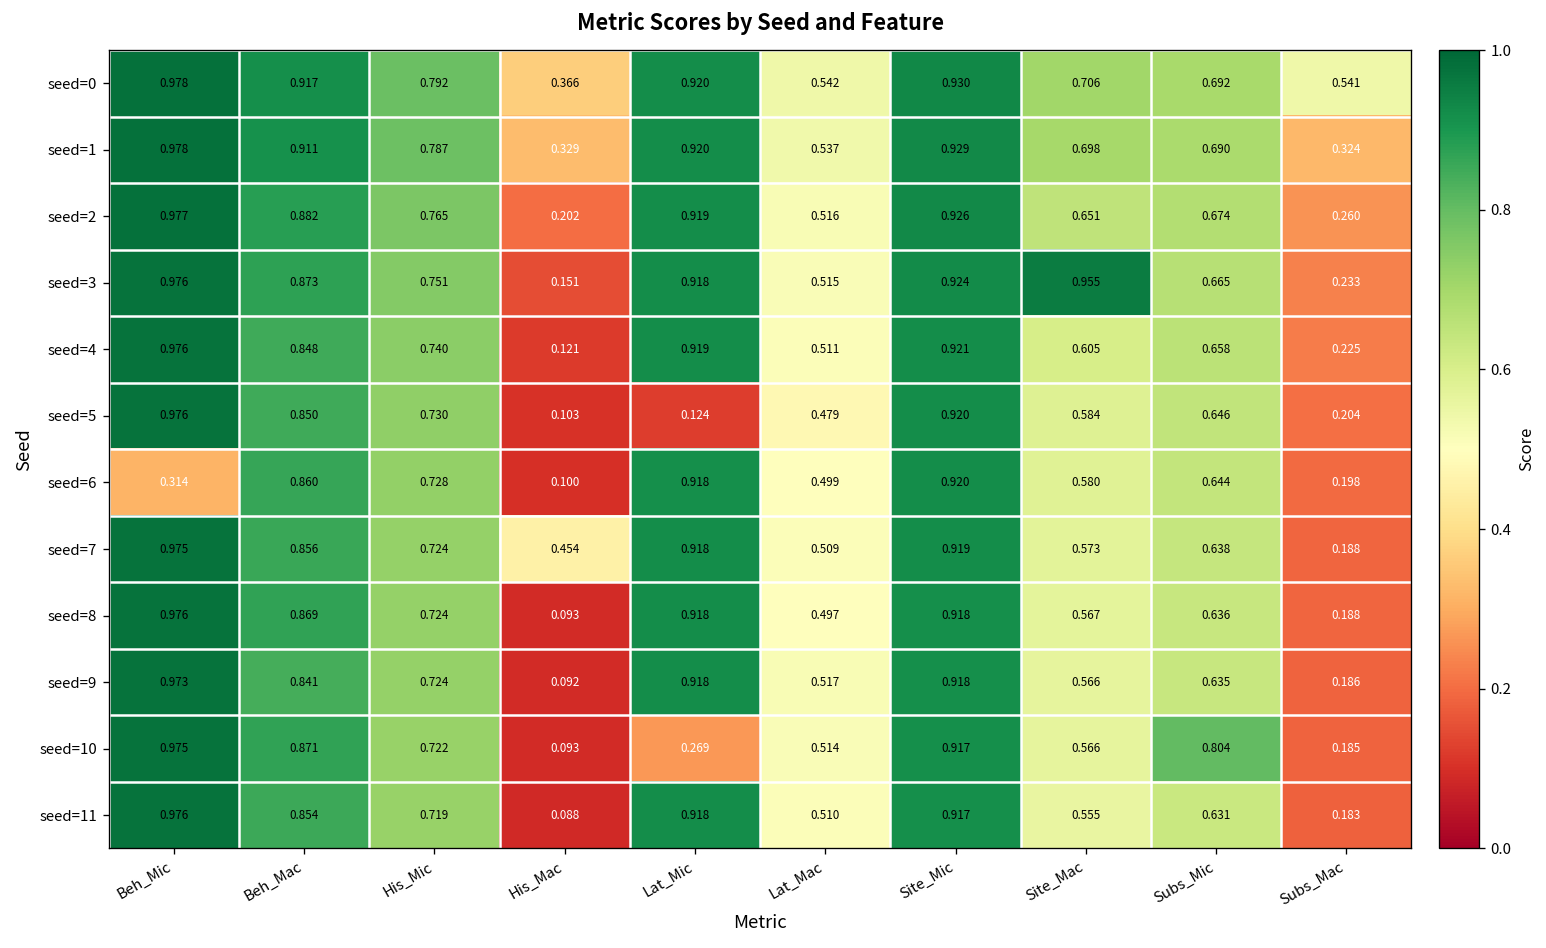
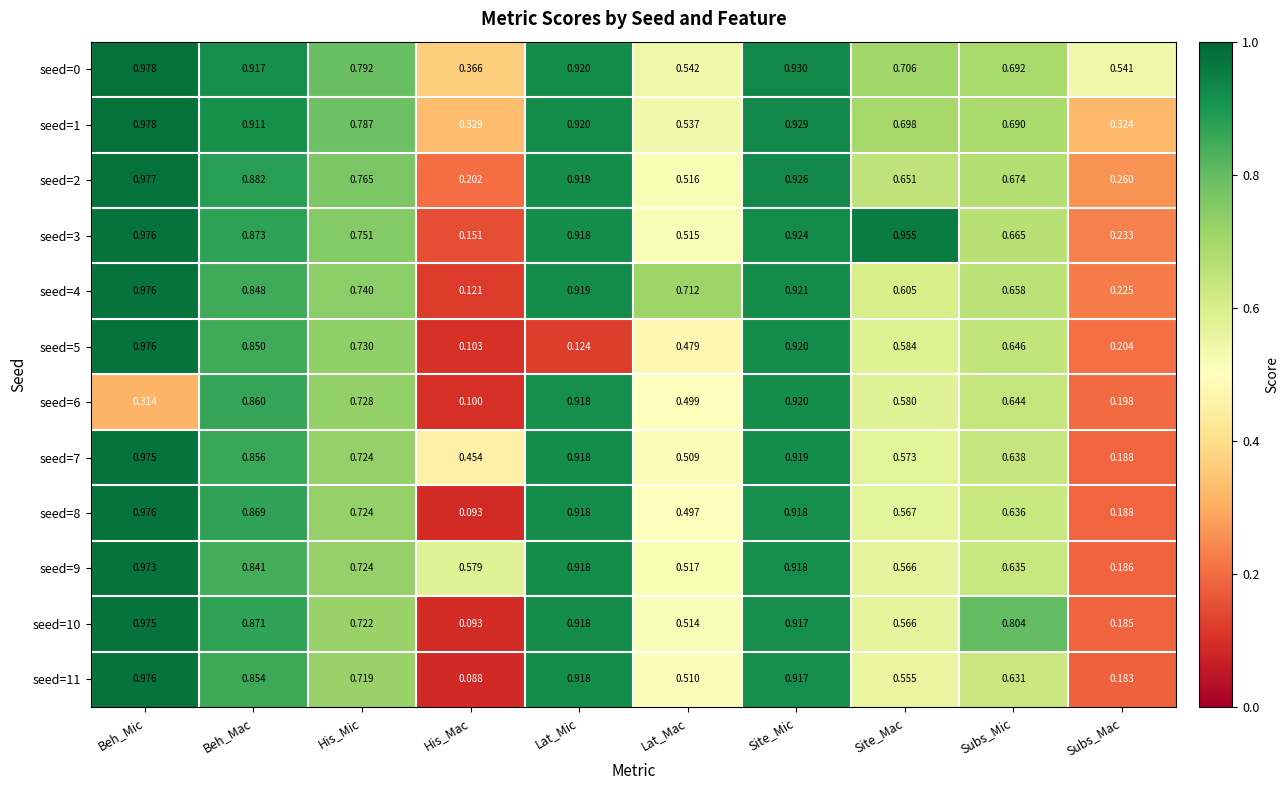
  {
    "seed=0": {
      "Beh_Mic": 0.978,
      "Beh_Mac": 0.917,
      "His_Mic": 0.792,
      "His_Mac": 0.366,
      "Lat_Mic": 0.920,
      "Lat_Mac": 0.542,
      "Site_Mic": 0.930,
      "Site_Mac": 0.706,
      "Subs_Mic": 0.692,
      "Subs_Mac": 0.541
    },
    "seed=1": {
      "Beh_Mic": 0.978,
      "Beh_Mac": 0.911,
      "His_Mic": 0.787,
      "His_Mac": 0.329,
      "Lat_Mic": 0.920,
      "Lat_Mac": 0.537,
      "Site_Mic": 0.929,
      "Site_Mac": 0.698,
      "Subs_Mic": 0.690,
      "Subs_Mac": 0.324
    },
    "seed=2": {
      "Beh_Mic": 0.977,
      "Beh_Mac": 0.882,
      "His_Mic": 0.765,
      "His_Mac": 0.202,
      "Lat_Mic": 0.919,
      "Lat_Mac": 0.516,
      "Site_Mic": 0.926,
      "Site_Mac": 0.651,
      "Subs_Mic": 0.674,
      "Subs_Mac": 0.260
    },
    "seed=3": {
      "Beh_Mic": 0.976,
      "Beh_Mac": 0.873,
      "His_Mic": 0.751,
      "His_Mac": 0.151,
      "Lat_Mic": 0.918,
      "Lat_Mac": 0.515,
      "Site_Mic": 0.924,
      "Site_Mac": 0.955,
      "Subs_Mic": 0.665,
      "Subs_Mac": 0.233
    },
    "seed=4": {
      "Beh_Mic": 0.976,
      "Beh_Mac": 0.848,
      "His_Mic": 0.740,
      "His_Mac": 0.121,
      "Lat_Mic": 0.919,
-     "Lat_Mac": 0.511,
+     "Lat_Mac": 0.712,
      "Site_Mic": 0.921,
      "Site_Mac": 0.605,
      "Subs_Mic": 0.658,
      "Subs_Mac": 0.225
    },
    "seed=5": {
      "Beh_Mic": 0.976,
      "Beh_Mac": 0.850,
      "His_Mic": 0.730,
      "His_Mac": 0.103,
      "Lat_Mic": 0.124,
      "Lat_Mac": 0.479,
      "Site_Mic": 0.920,
      "Site_Mac": 0.584,
      "Subs_Mic": 0.646,
      "Subs_Mac": 0.204
    },
    "seed=6": {
      "Beh_Mic": 0.314,
      "Beh_Mac": 0.860,
      "His_Mic": 0.728,
      "His_Mac": 0.100,
      "Lat_Mic": 0.918,
      "Lat_Mac": 0.499,
      "Site_Mic": 0.920,
      "Site_Mac": 0.580,
      "Subs_Mic": 0.644,
      "Subs_Mac": 0.198
    },
    "seed=7": {
      "Beh_Mic": 0.975,
      "Beh_Mac": 0.856,
      "His_Mic": 0.724,
      "His_Mac": 0.454,
      "Lat_Mic": 0.918,
      "Lat_Mac": 0.509,
      "Site_Mic": 0.919,
      "Site_Mac": 0.573,
      "Subs_Mic": 0.638,
      "Subs_Mac": 0.188
    },
    "seed=8": {
      "Beh_Mic": 0.976,
      "Beh_Mac": 0.869,
      "His_Mic": 0.724,
      "His_Mac": 0.093,
      "Lat_Mic": 0.918,
      "Lat_Mac": 0.497,
      "Site_Mic": 0.918,
      "Site_Mac": 0.567,
      "Subs_Mic": 0.636,
      "Subs_Mac": 0.188
    },
    "seed=9": {
      "Beh_Mic": 0.973,
      "Beh_Mac": 0.841,
      "His_Mic": 0.724,
-     "His_Mac": 0.092,
+     "His_Mac": 0.579,
      "Lat_Mic": 0.918,
      "Lat_Mac": 0.517,
      "Site_Mic": 0.918,
      "Site_Mac": 0.566,
      "Subs_Mic": 0.635,
      "Subs_Mac": 0.186
    },
    "seed=10": {
      "Beh_Mic": 0.975,
      "Beh_Mac": 0.871,
      "His_Mic": 0.722,
      "His_Mac": 0.093,
-     "Lat_Mic": 0.269,
+     "Lat_Mic": 0.918,
      "Lat_Mac": 0.514,
      "Site_Mic": 0.917,
      "Site_Mac": 0.566,
      "Subs_Mic": 0.804,
      "Subs_Mac": 0.185
    },
    "seed=11": {
      "Beh_Mic": 0.976,
      "Beh_Mac": 0.854,
      "His_Mic": 0.719,
      "His_Mac": 0.088,
      "Lat_Mic": 0.918,
      "Lat_Mac": 0.510,
      "Site_Mic": 0.917,
      "Site_Mac": 0.555,
      "Subs_Mic": 0.631,
      "Subs_Mac": 0.183
    }
  }
